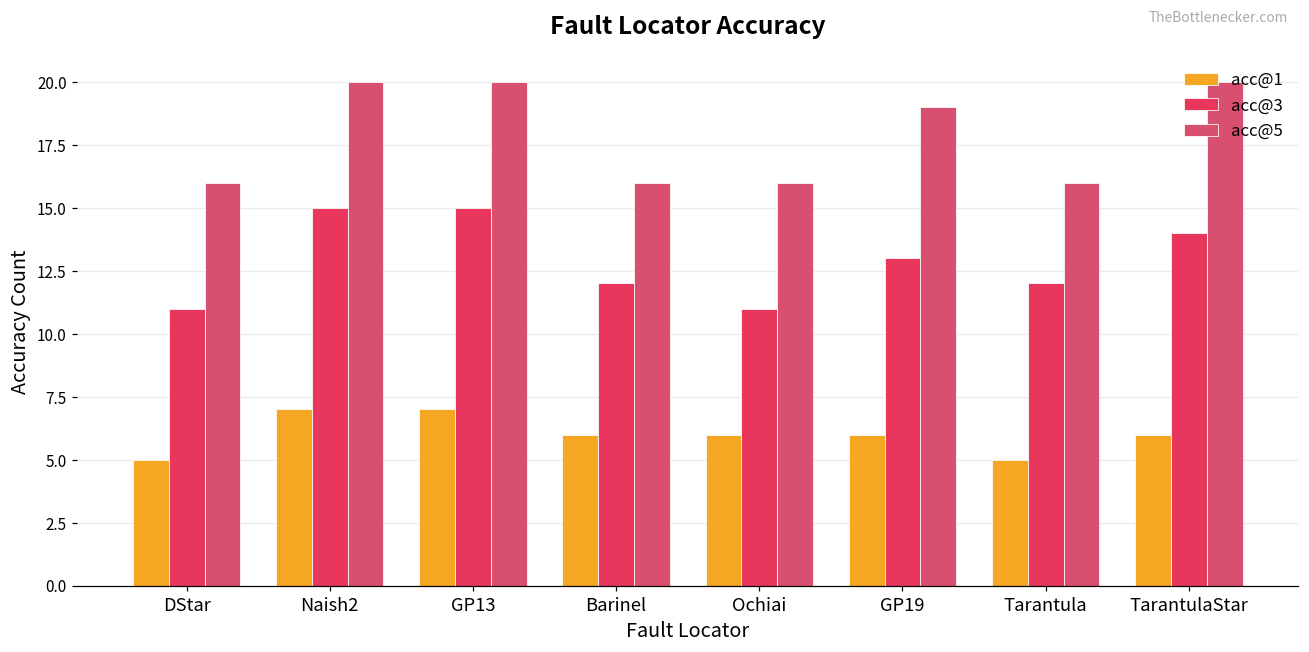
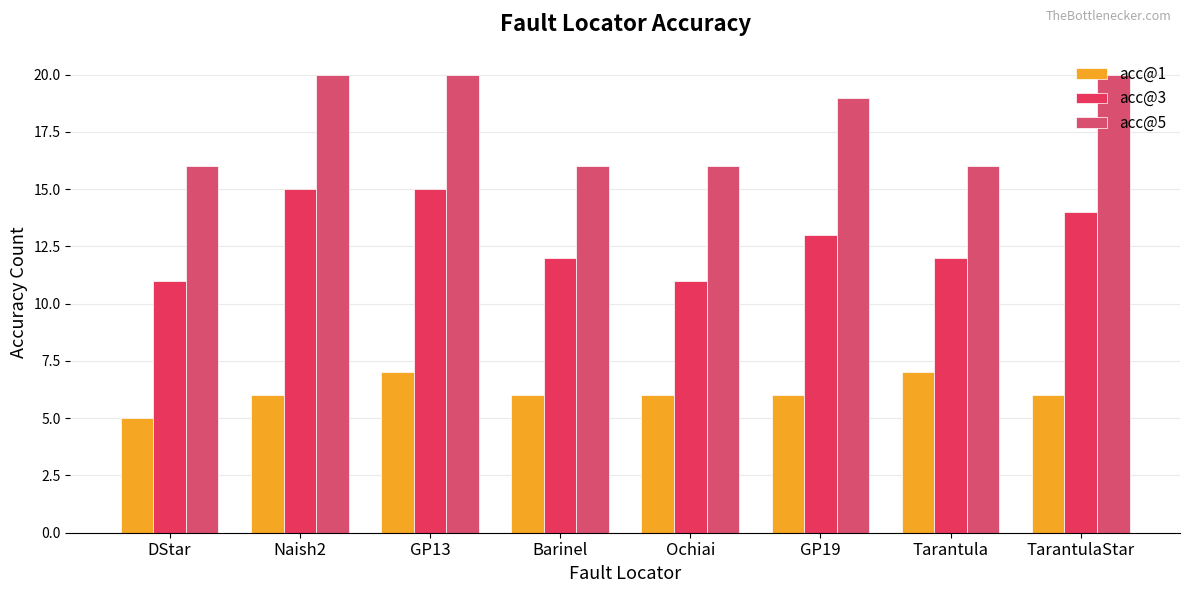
  {
    "acc@1": {
      "DStar": 5,
-     "Naish2": 7,
+     "Naish2": 6,
      "GP13": 7,
      "Barinel": 6,
      "Ochiai": 6,
      "GP19": 6,
-     "Tarantula": 5,
+     "Tarantula": 7,
      "TarantulaStar": 6
    }
  }
